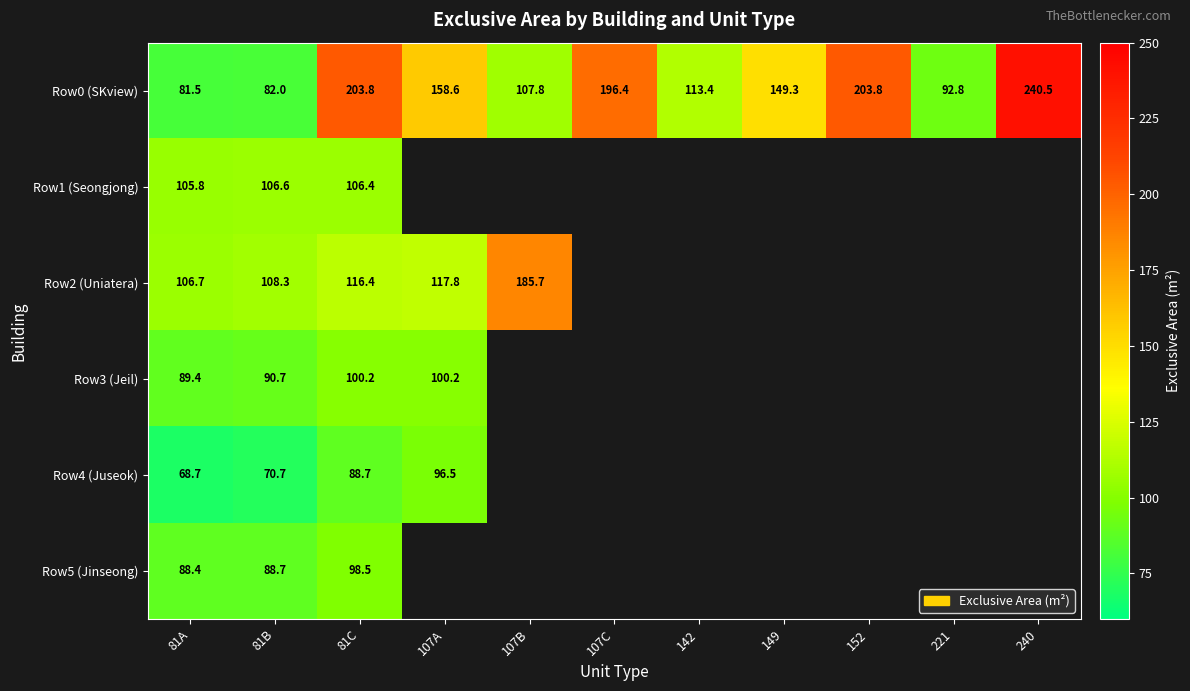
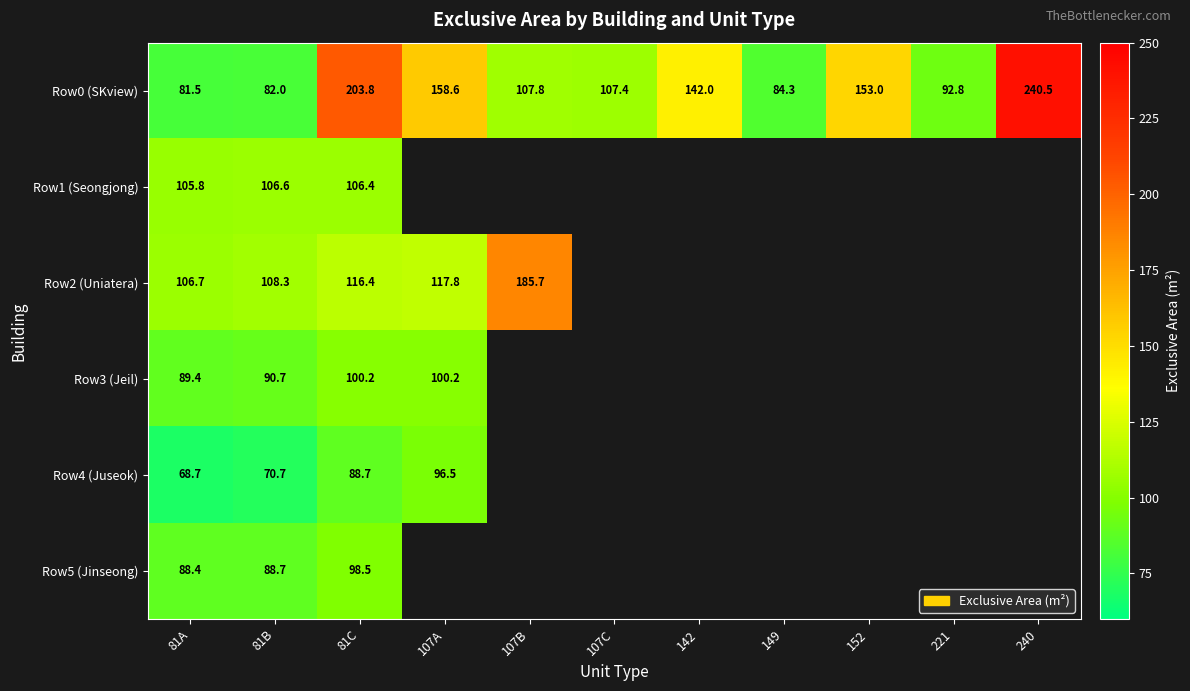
  {
    "Row0 (SKview)": {
      "81A": 81.5,
      "81B": 82.0,
      "81C": 203.8,
      "107A": 158.6,
      "107B": 107.8,
-     "107C": 196.4,
-     "142": 113.4,
-     "149": 149.3,
-     "152": 203.8,
+     "107C": 107.4,
+     "142": 142.0,
+     "149": 84.3,
+     "152": 153.0,
      "221": 92.8,
      "240": 240.5
    },
    "Row1 (Seongjong)": {
      "81A": 105.8,
      "81B": 106.6,
      "81C": 106.4
    },
    "Row2 (Uniatera)": {
      "81A": 106.7,
      "81B": 108.3,
      "81C": 116.4,
      "107A": 117.8,
      "107B": 185.7
    },
    "Row3 (Jeil)": {
      "81A": 89.4,
      "81B": 90.7,
      "81C": 100.2,
      "107A": 100.2
    },
    "Row4 (Juseok)": {
      "81A": 68.7,
      "81B": 70.7,
      "81C": 88.7,
      "107A": 96.5
    },
    "Row5 (Jinseong)": {
      "81A": 88.4,
      "81B": 88.7,
      "81C": 98.5
    }
  }
